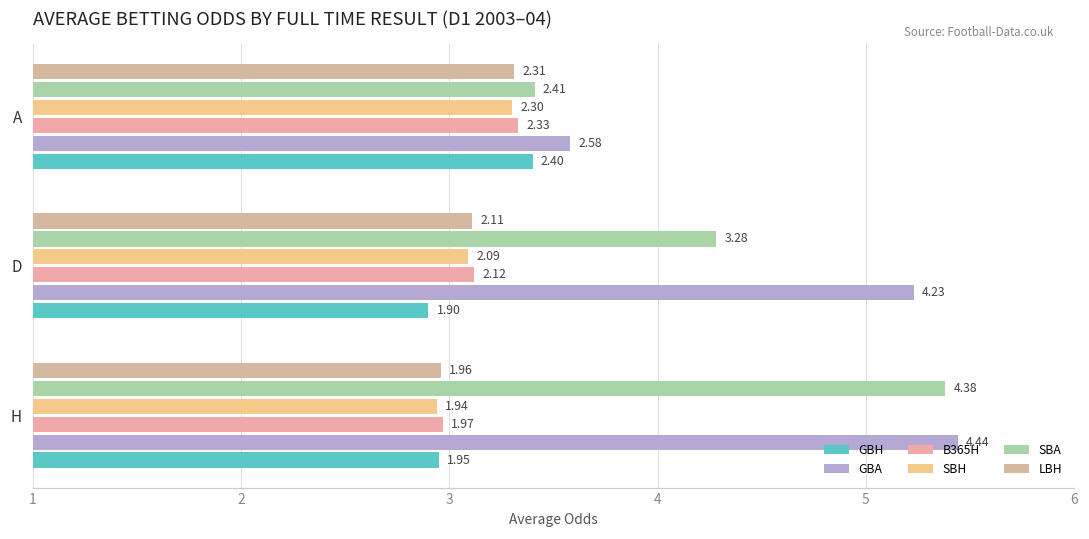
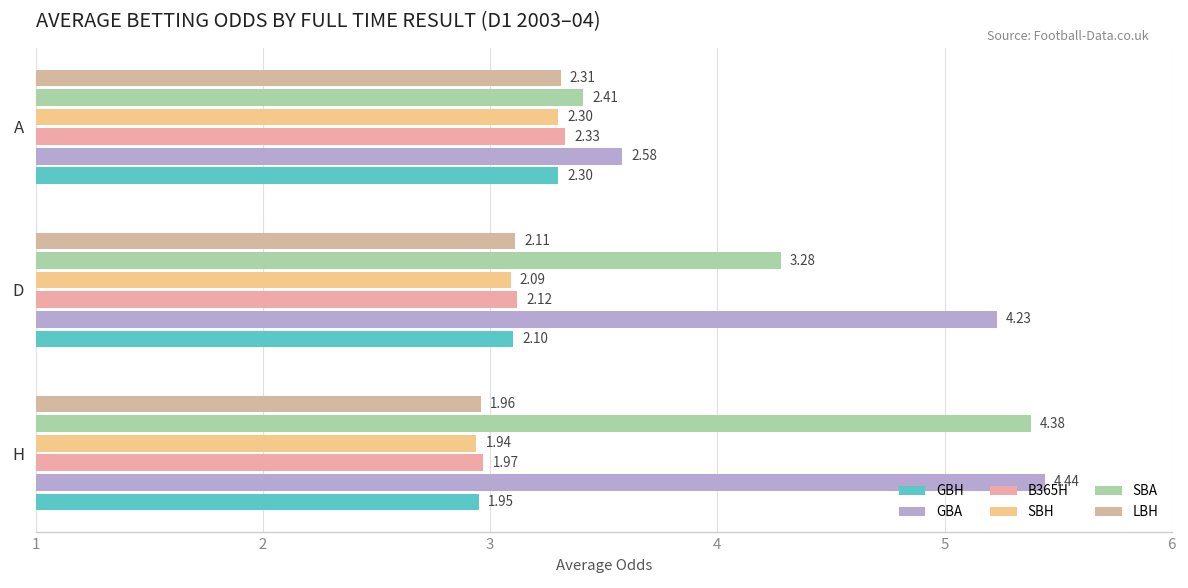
  {
    "GBH": {
-     "A": 2.40,
-     "D": 1.90,
+     "A": 2.30,
+     "D": 2.10,
      "H": 1.95
    },
    "GBA": {
      "A": 2.58,
      "D": 4.23,
      "H": 4.44
    }
  }
